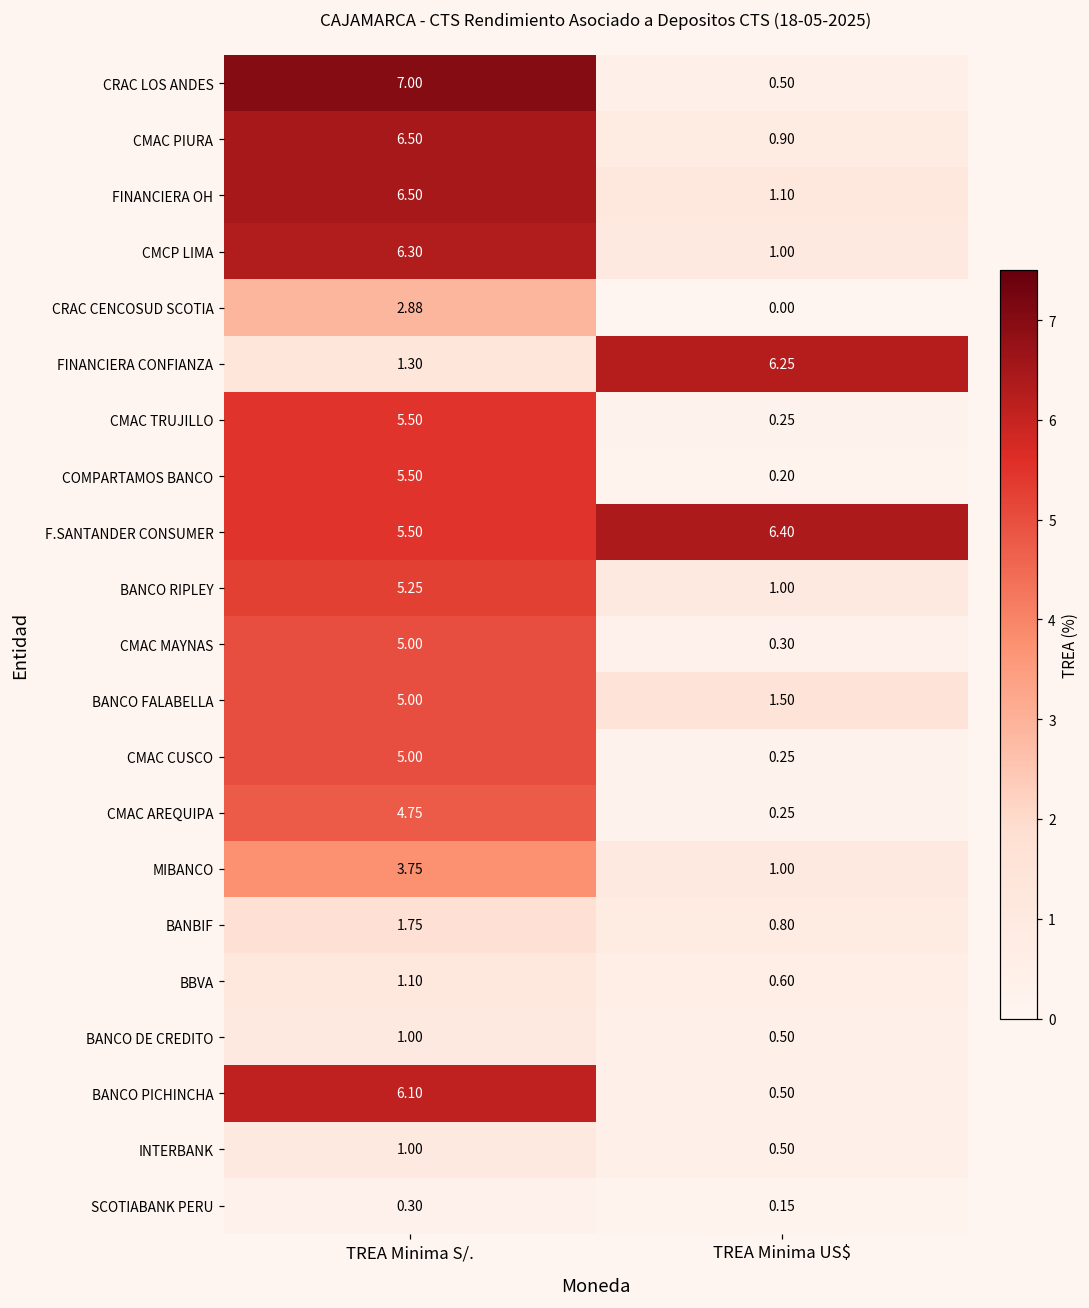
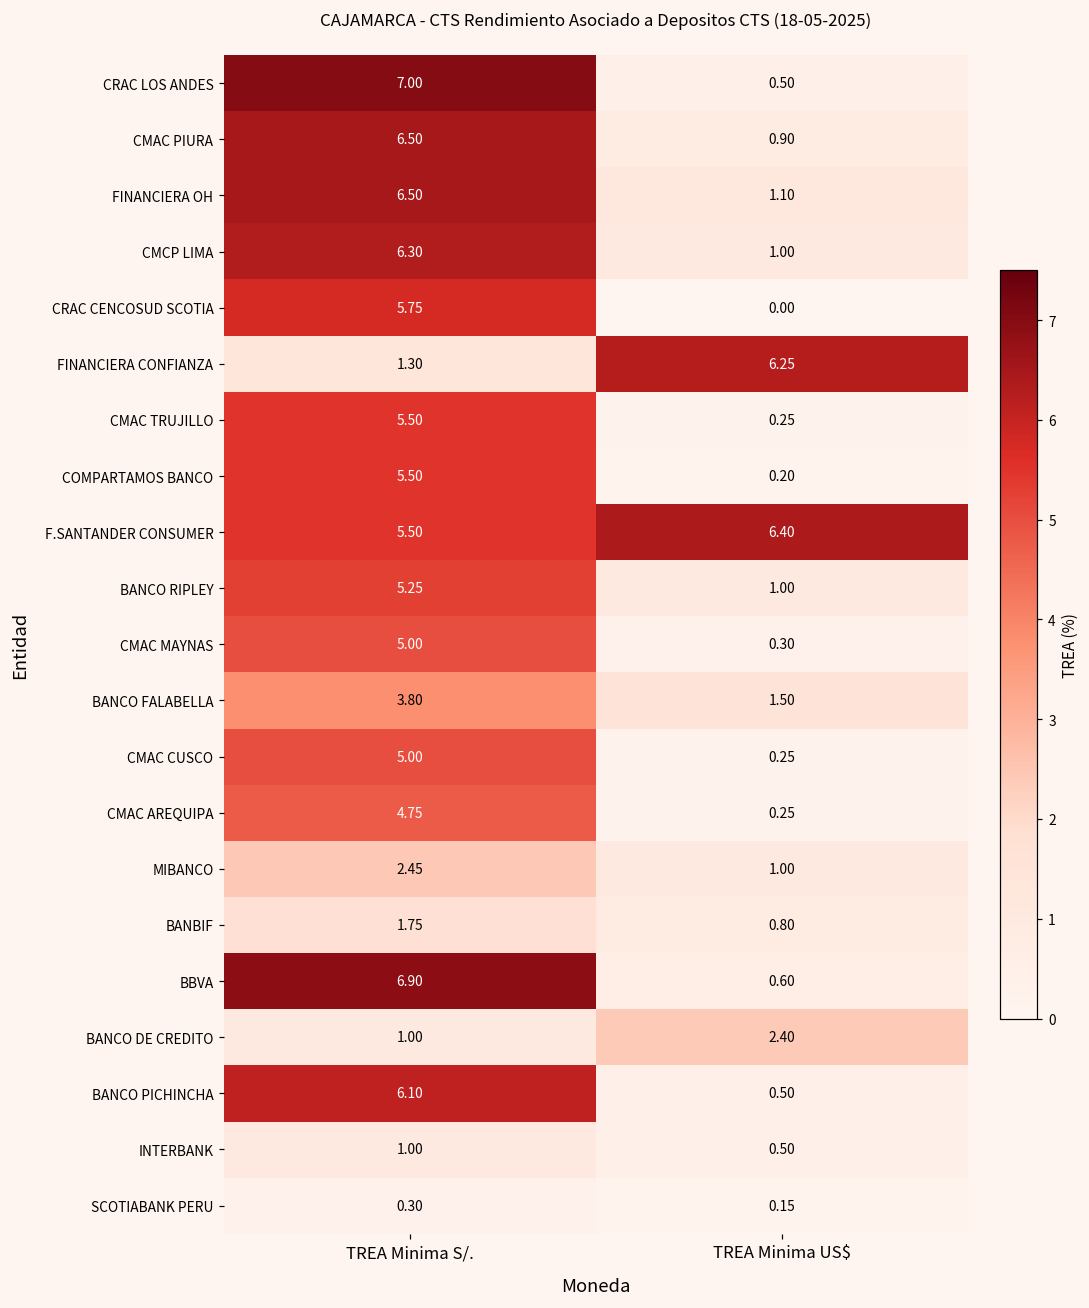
  {
    "CRAC LOS ANDES": {
      "TREA Minima S/.": 7.00,
      "TREA Minima US$": 0.50
    },
    "CMAC PIURA": {
      "TREA Minima S/.": 6.50,
      "TREA Minima US$": 0.90
    },
    "FINANCIERA OH": {
      "TREA Minima S/.": 6.50,
      "TREA Minima US$": 1.10
    },
    "CMCP LIMA": {
      "TREA Minima S/.": 6.30,
      "TREA Minima US$": 1.00
    },
    "CRAC CENCOSUD SCOTIA": {
-     "TREA Minima S/.": 2.88,
+     "TREA Minima S/.": 5.75,
      "TREA Minima US$": 0.00
    },
    "FINANCIERA CONFIANZA": {
      "TREA Minima S/.": 1.30,
      "TREA Minima US$": 6.25
    },
    "CMAC TRUJILLO": {
      "TREA Minima S/.": 5.50,
      "TREA Minima US$": 0.25
    },
    "COMPARTAMOS BANCO": {
      "TREA Minima S/.": 5.50,
      "TREA Minima US$": 0.20
    },
    "F.SANTANDER CONSUMER": {
      "TREA Minima S/.": 5.50,
      "TREA Minima US$": 6.40
    },
    "BANCO RIPLEY": {
      "TREA Minima S/.": 5.25,
      "TREA Minima US$": 1.00
    },
    "CMAC MAYNAS": {
      "TREA Minima S/.": 5.00,
      "TREA Minima US$": 0.30
    },
    "BANCO FALABELLA": {
-     "TREA Minima S/.": 5.00,
+     "TREA Minima S/.": 3.80,
      "TREA Minima US$": 1.50
    },
    "CMAC CUSCO": {
      "TREA Minima S/.": 5.00,
      "TREA Minima US$": 0.25
    },
    "CMAC AREQUIPA": {
      "TREA Minima S/.": 4.75,
      "TREA Minima US$": 0.25
    },
    "MIBANCO": {
-     "TREA Minima S/.": 3.75,
+     "TREA Minima S/.": 2.45,
      "TREA Minima US$": 1.00
    },
    "BANBIF": {
      "TREA Minima S/.": 1.75,
      "TREA Minima US$": 0.80
    },
    "BBVA": {
-     "TREA Minima S/.": 1.10,
+     "TREA Minima S/.": 6.90,
      "TREA Minima US$": 0.60
    },
    "BANCO DE CREDITO": {
      "TREA Minima S/.": 1.00,
-     "TREA Minima US$": 0.50
+     "TREA Minima US$": 2.40
    },
    "BANCO PICHINCHA": {
      "TREA Minima S/.": 6.10,
      "TREA Minima US$": 0.50
    },
    "INTERBANK": {
      "TREA Minima S/.": 1.00,
      "TREA Minima US$": 0.50
    },
    "SCOTIABANK PERU": {
      "TREA Minima S/.": 0.30,
      "TREA Minima US$": 0.15
    }
  }
